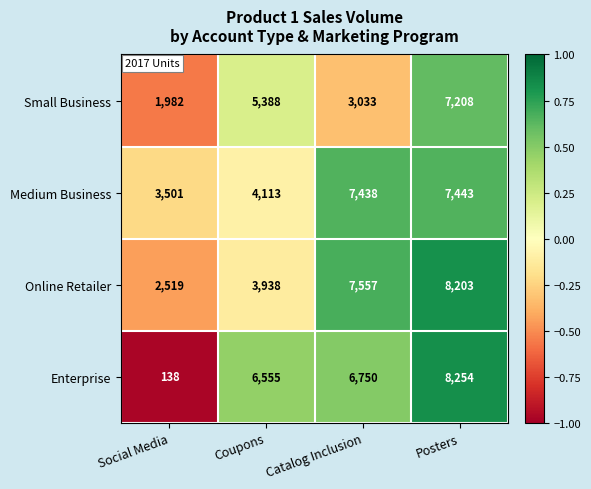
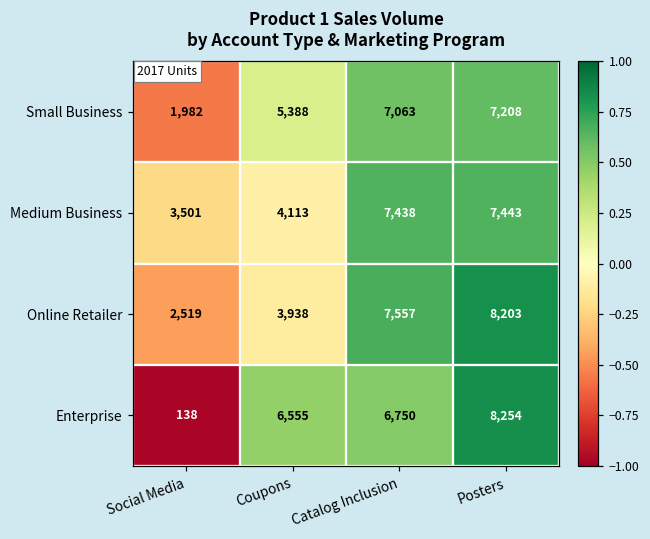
  {
    "Small Business": {
      "Social Media": "1,982",
      "Coupons": "5,388",
-     "Catalog Inclusion": "3,033",
+     "Catalog Inclusion": "7,063",
      "Posters": "7,208"
    },
    "Medium Business": {
      "Social Media": "3,501",
      "Coupons": "4,113",
      "Catalog Inclusion": "7,438",
      "Posters": "7,443"
    },
    "Online Retailer": {
      "Social Media": "2,519",
      "Coupons": "3,938",
      "Catalog Inclusion": "7,557",
      "Posters": "8,203"
    },
    "Enterprise": {
      "Social Media": "138",
      "Coupons": "6,555",
      "Catalog Inclusion": "6,750",
      "Posters": "8,254"
    }
  }
